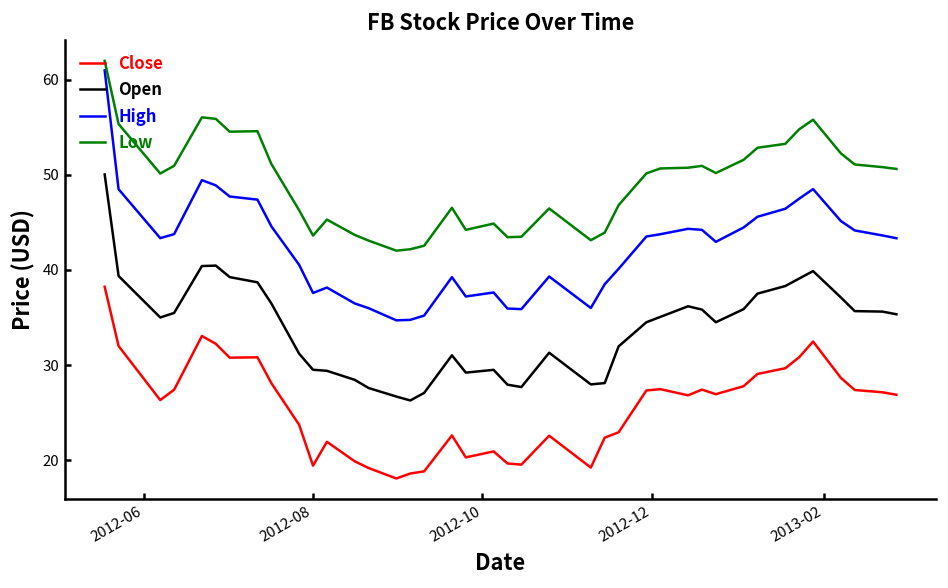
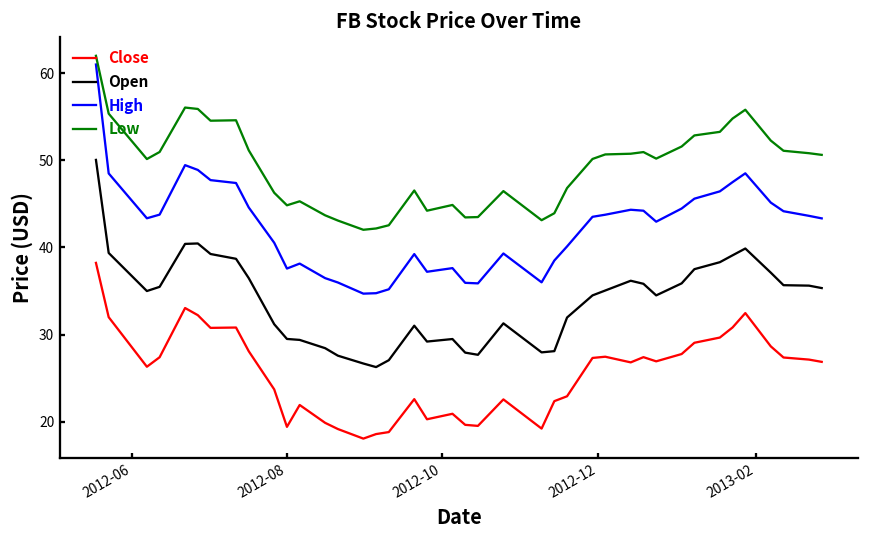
  {
    "Close": {
      "2012-08": 19
    },
    "Open": {
      "2012-08": 30
    },
    "High": {
      "2012-08": 38
    },
    "Low": {
-     "2012-08": 44
+     "2012-08": 45
    }
  }
